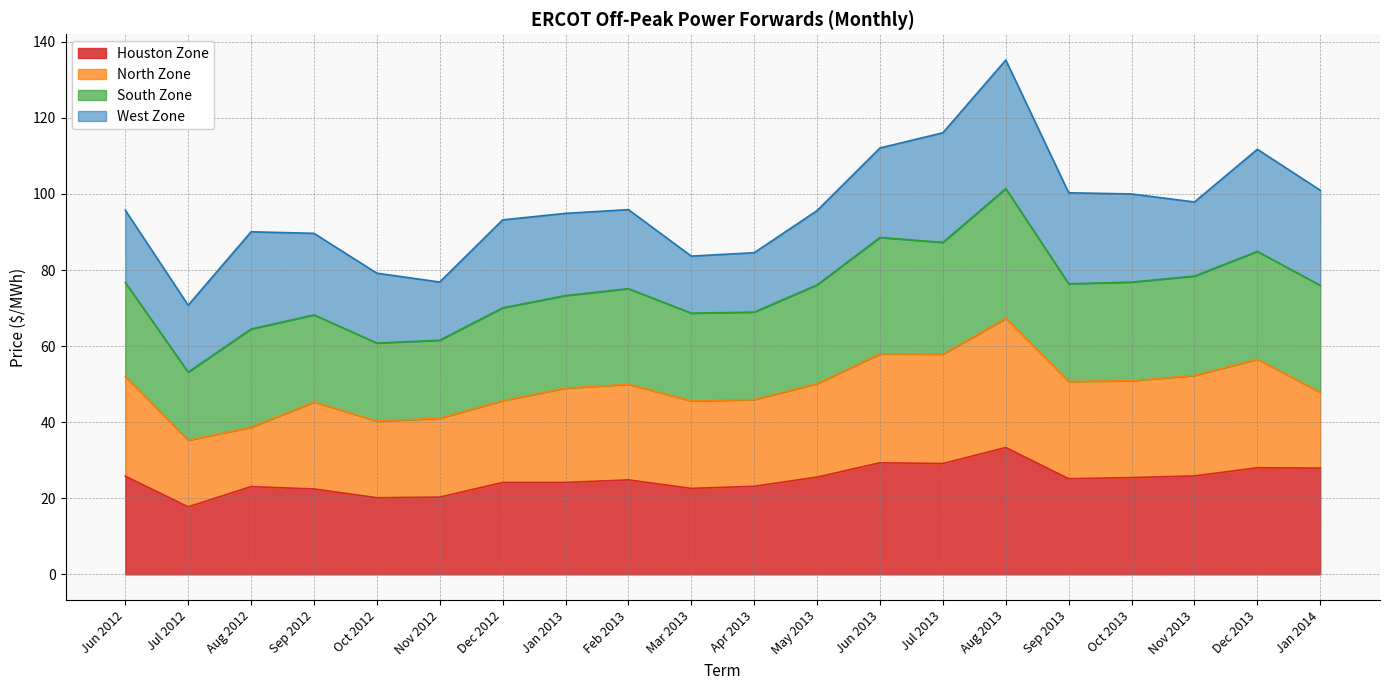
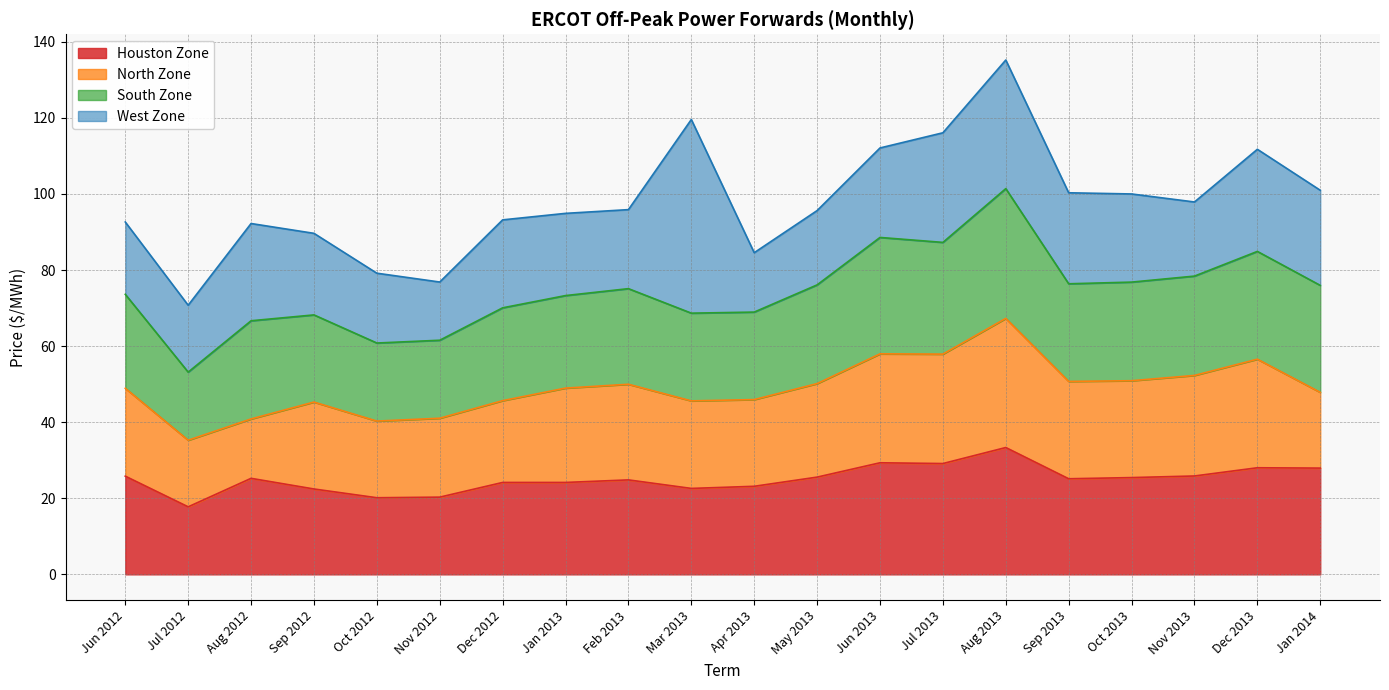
  {
    "Houston Zone": {
      "Jun 2012": 26,
      "Jul 2012": 18,
-     "Aug 2012": 23,
+     "Aug 2012": 25,
      "Sep 2012": 22,
      "Oct 2012": 20,
      "Nov 2012": 20,
      "Dec 2012": 24,
      "Jan 2013": 24,
      "Feb 2013": 25,
      "Mar 2013": 23,
      "Apr 2013": 23,
      "May 2013": 26,
      "Jun 2013": 29,
      "Jul 2013": 29,
      "Aug 2013": 33,
      "Sep 2013": 25,
      "Oct 2013": 25,
      "Nov 2013": 26,
      "Dec 2013": 28,
      "Jan 2014": 28
    },
    "North Zone": {
-     "Jun 2012": 26,
+     "Jun 2012": 23,
      "Jul 2012": 18,
      "Aug 2012": 16,
      "Sep 2012": 23,
      "Oct 2012": 20,
      "Nov 2012": 21,
      "Dec 2012": 21,
      "Jan 2013": 25,
      "Feb 2013": 25,
      "Mar 2013": 23,
      "Apr 2013": 23,
      "May 2013": 25,
      "Jun 2013": 29,
      "Jul 2013": 29,
      "Aug 2013": 34,
      "Sep 2013": 26,
      "Oct 2013": 25,
      "Nov 2013": 26,
      "Dec 2013": 29,
      "Jan 2014": 20
    },
    "South Zone": {
      "Jun 2012": 25,
      "Jul 2012": 18,
      "Aug 2012": 26,
      "Sep 2012": 23,
      "Oct 2012": 21,
      "Nov 2012": 21,
      "Dec 2012": 24,
      "Jan 2013": 24,
      "Feb 2013": 25,
      "Mar 2013": 23,
      "Apr 2013": 23,
      "May 2013": 26,
      "Jun 2013": 31,
      "Jul 2013": 29,
      "Aug 2013": 34,
      "Sep 2013": 26,
      "Oct 2013": 26,
      "Nov 2013": 26,
      "Dec 2013": 28,
      "Jan 2014": 28
    },
    "West Zone": {
      "Jun 2012": 19,
      "Jul 2012": 18,
      "Aug 2012": 26,
      "Sep 2012": 21,
      "Oct 2012": 18,
      "Nov 2012": 15,
      "Dec 2012": 23,
      "Jan 2013": 22,
      "Feb 2013": 21,
-     "Mar 2013": 15,
+     "Mar 2013": 51,
      "Apr 2013": 16,
      "May 2013": 20,
      "Jun 2013": 24,
      "Jul 2013": 29,
      "Aug 2013": 34,
      "Sep 2013": 24,
      "Oct 2013": 23,
      "Nov 2013": 19,
      "Dec 2013": 27,
      "Jan 2014": 25
    }
  }
